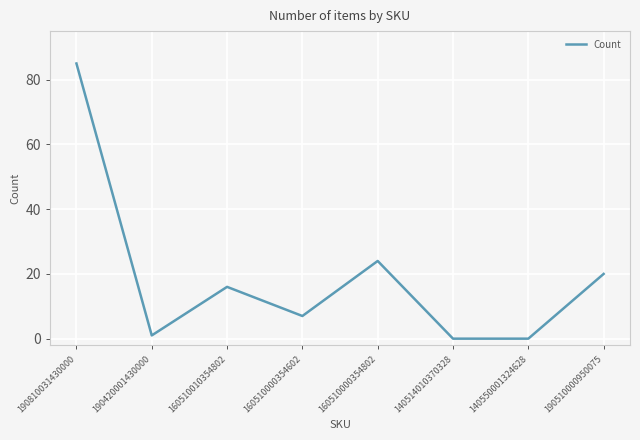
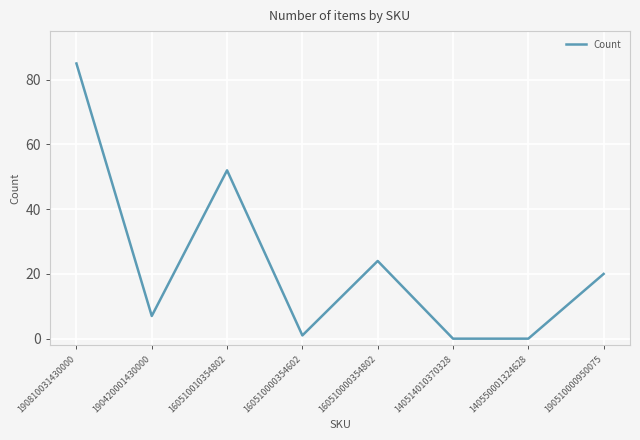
  {
    "190810031430000": 85,
-   "190420001430000": 1,
-   "160510010354802": 16,
-   "160510000354602": 7,
+   "190420001430000": 7,
+   "160510010354802": 52,
+   "160510000354602": 1,
    "160510000354802": 24,
    "140514010370328": 0,
    "140550001324628": 0,
    "190510000950075": 20
  }
